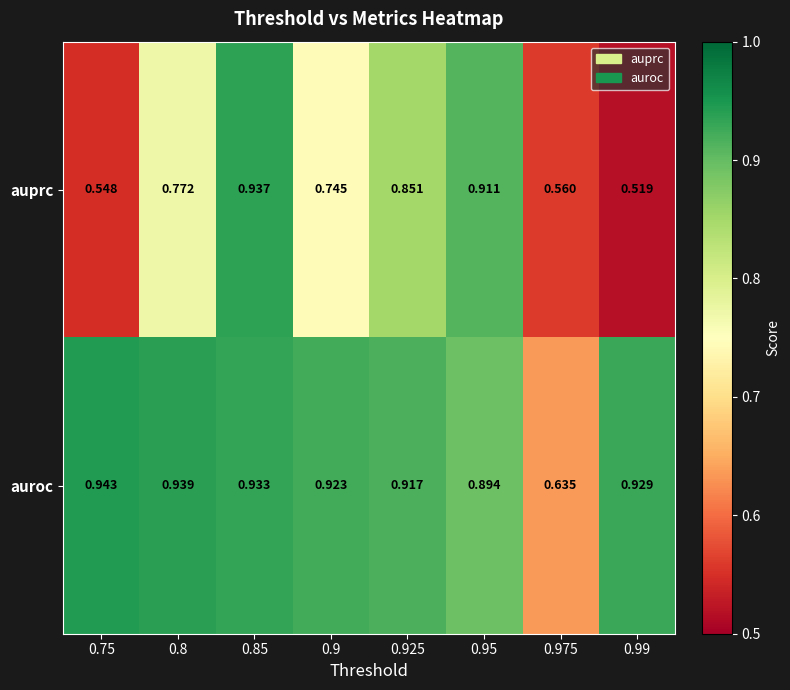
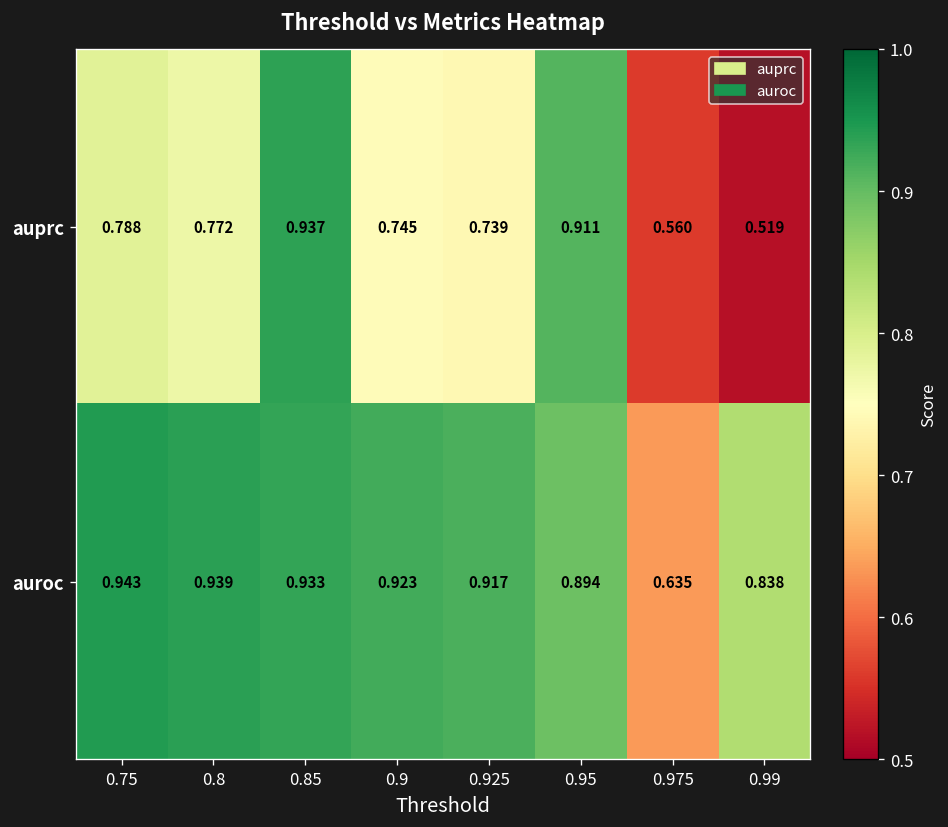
  {
    "auprc": {
-     "0.75": 0.548,
+     "0.75": 0.788,
      "0.8": 0.772,
      "0.85": 0.937,
      "0.9": 0.745,
-     "0.925": 0.851,
+     "0.925": 0.739,
      "0.95": 0.911,
      "0.975": 0.560,
      "0.99": 0.519
    },
    "auroc": {
      "0.75": 0.943,
      "0.8": 0.939,
      "0.85": 0.933,
      "0.9": 0.923,
      "0.925": 0.917,
      "0.95": 0.894,
      "0.975": 0.635,
-     "0.99": 0.929
+     "0.99": 0.838
    }
  }
